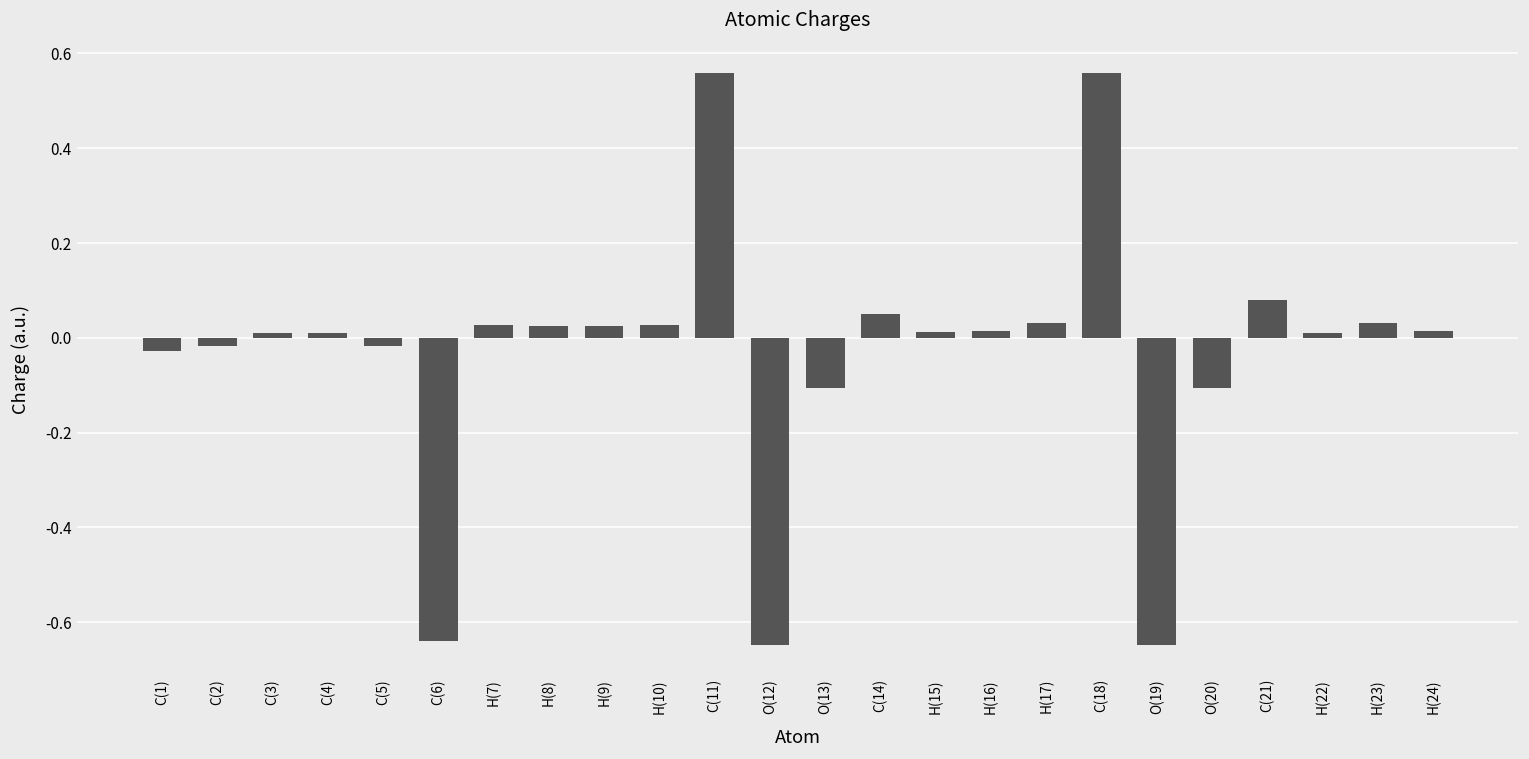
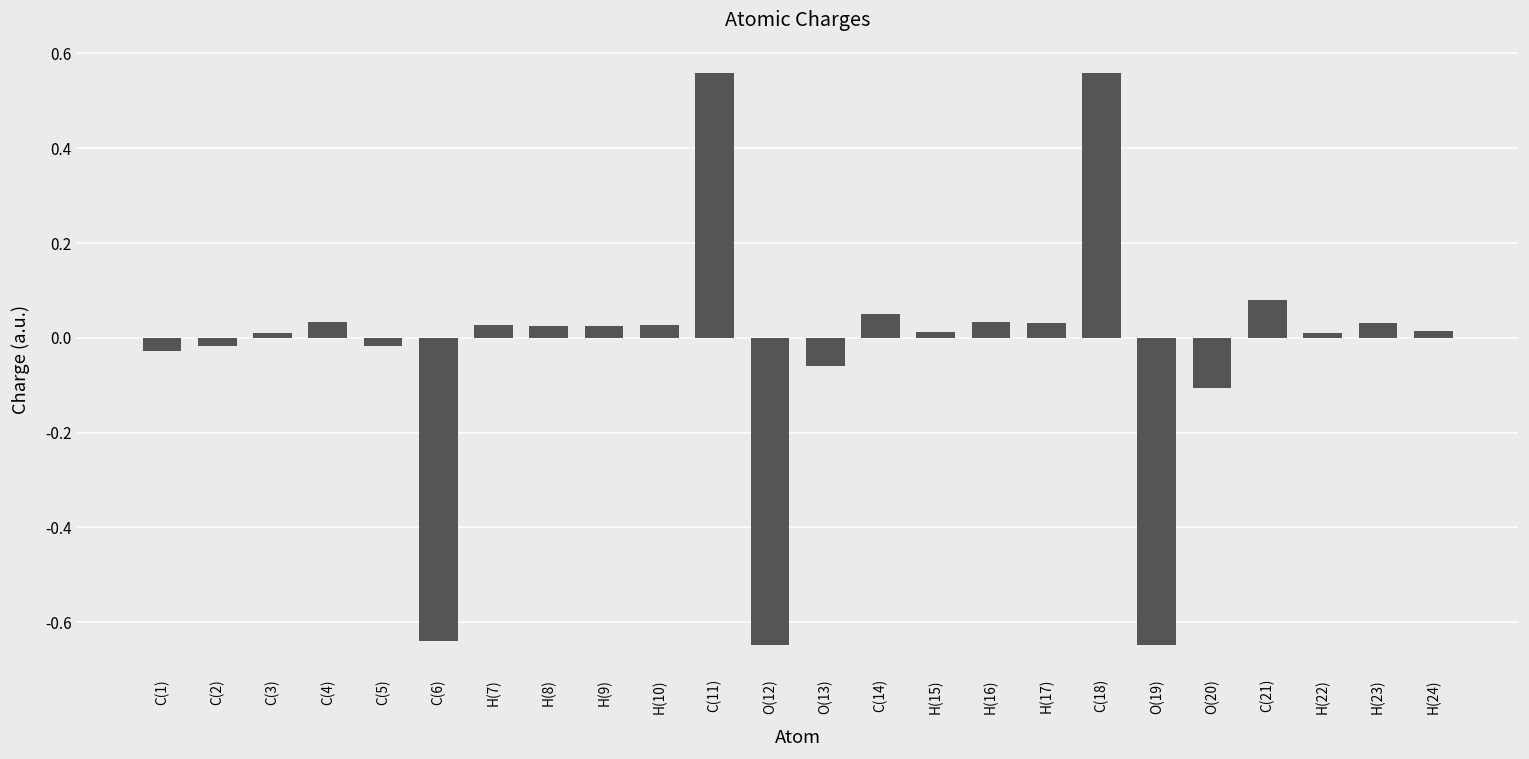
  {
    "C(1)": -0.03,
    "C(2)": -0.02,
    "C(3)": 0.01,
-   "C(4)": 0.01,
+   "C(4)": 0.03,
    "C(5)": -0.02,
    "C(6)": -0.64,
    "H(7)": 0.03,
    "H(8)": 0.02,
    "H(9)": 0.02,
    "H(10)": 0.03,
    "C(11)": 0.56,
    "O(12)": -0.65,
-   "O(13)": -0.11,
+   "O(13)": -0.06,
    "C(14)": 0.05,
    "H(15)": 0.01,
-   "H(16)": 0.01,
+   "H(16)": 0.03,
    "H(17)": 0.03,
    "C(18)": 0.56,
    "O(19)": -0.65,
    "O(20)": -0.11,
    "C(21)": 0.08,
    "H(22)": 0.01,
    "H(23)": 0.03,
    "H(24)": 0.01
  }
